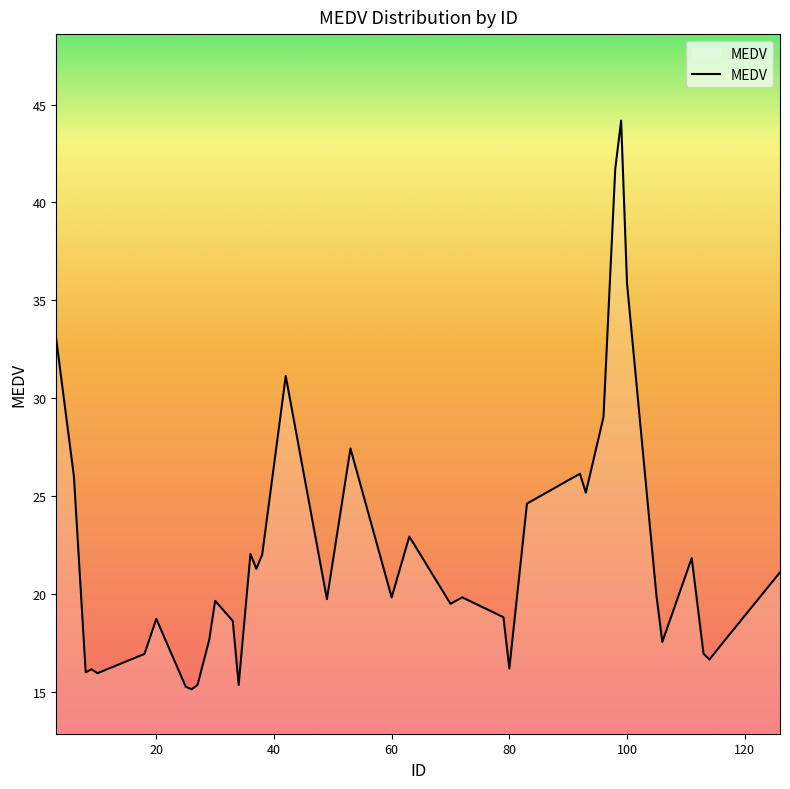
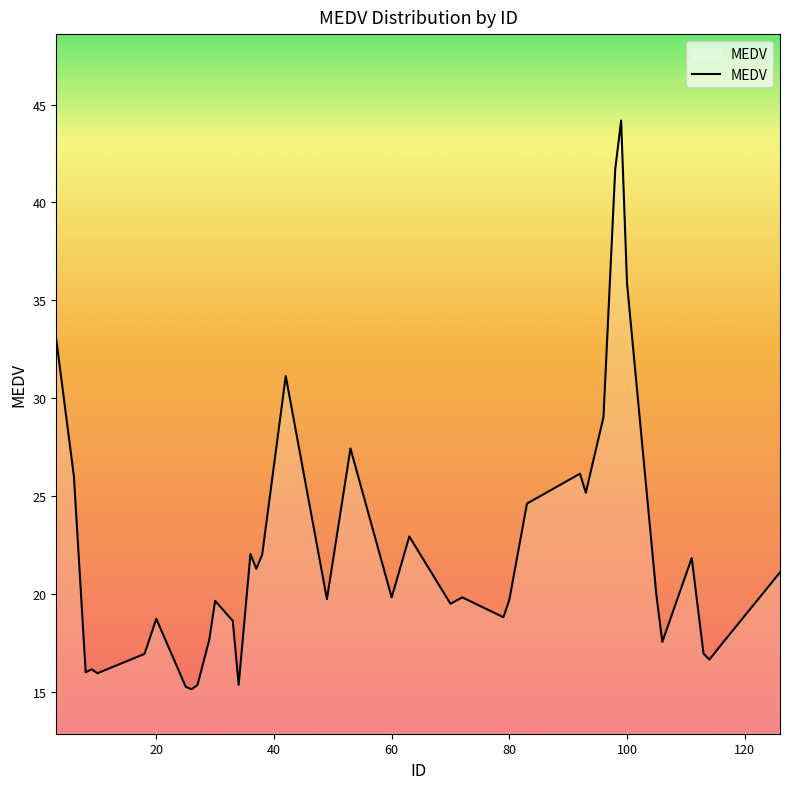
  {
    "20": 18.7,
    "60": 19.8,
-   "80": 16.2,
+   "80": 19.7,
    "100": 35.9
  }
